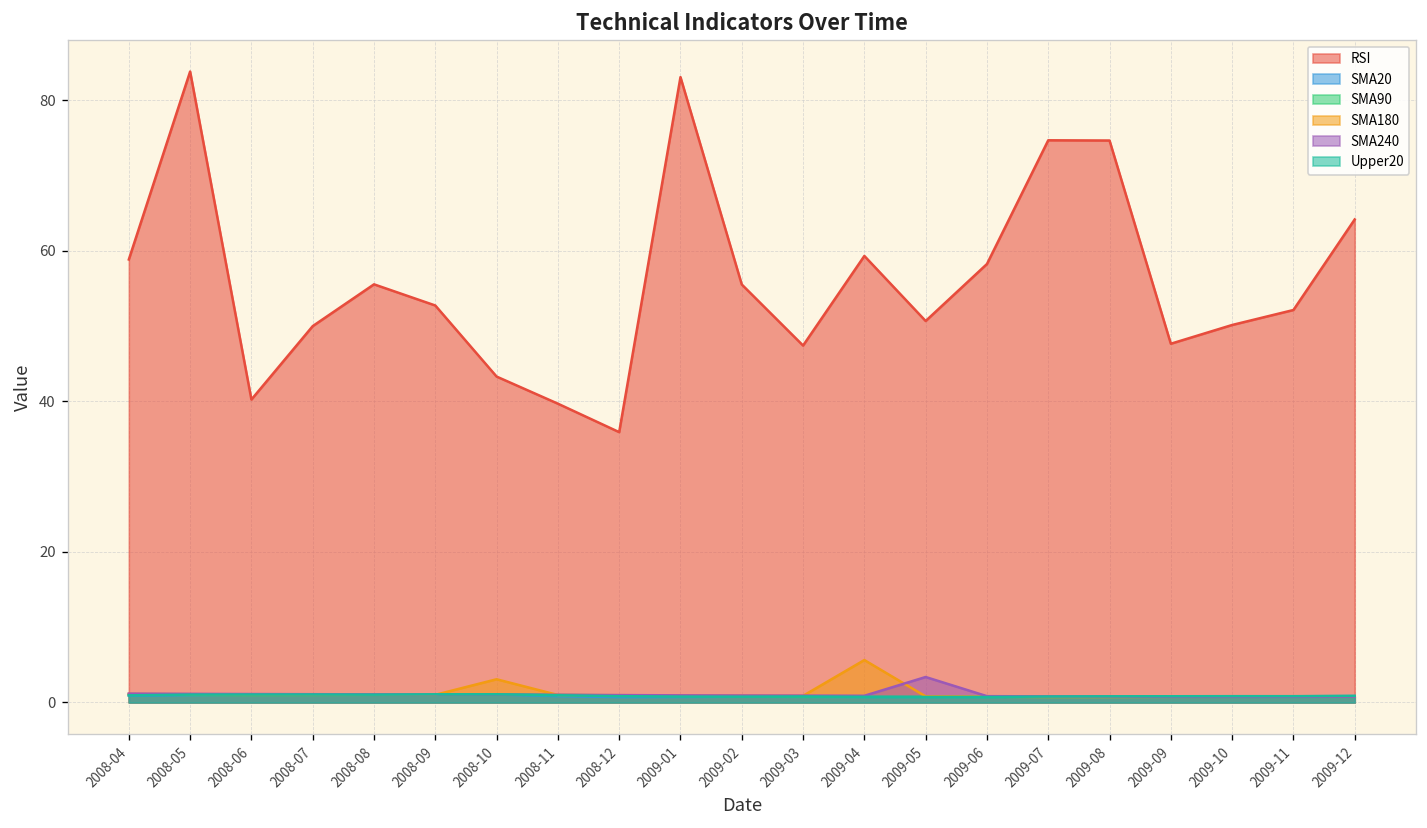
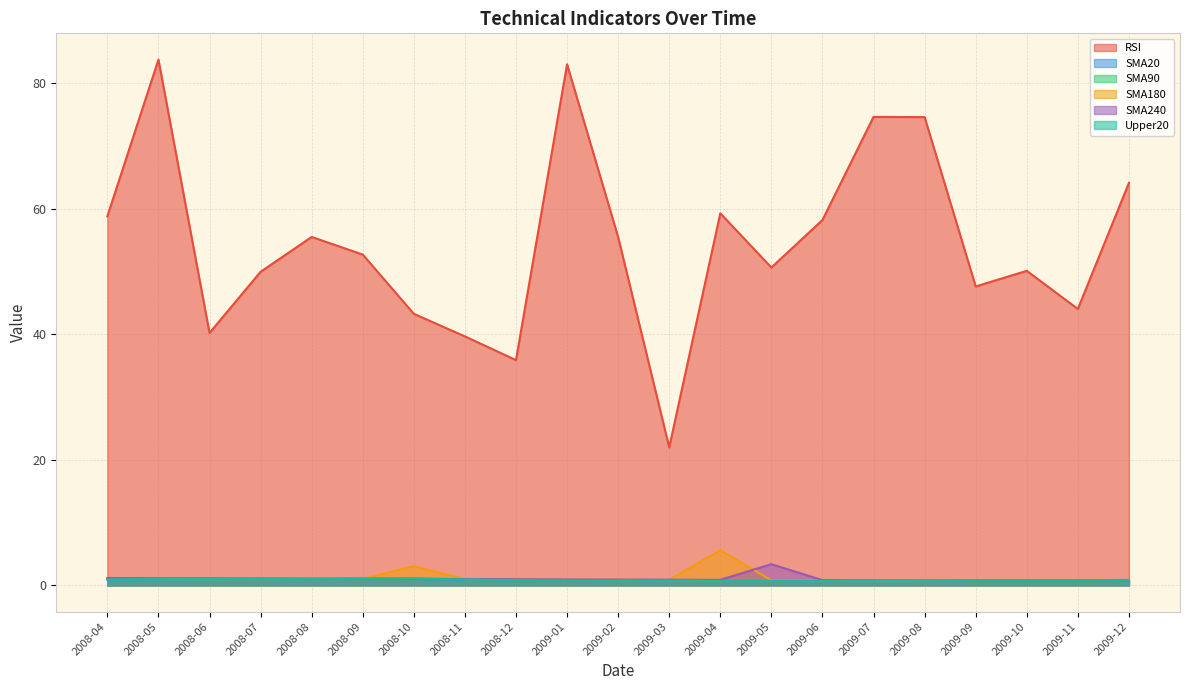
  {
    "RSI": {
      "2008-04": 59,
      "2008-05": 84,
      "2008-06": 40,
      "2008-07": 50,
      "2008-08": 56,
      "2008-09": 53,
      "2008-10": 43,
      "2008-11": 40,
      "2008-12": 36,
      "2009-01": 83,
      "2009-02": 56,
-     "2009-03": 47,
+     "2009-03": 22,
      "2009-04": 59,
      "2009-05": 51,
      "2009-06": 58,
      "2009-07": 75,
      "2009-08": 75,
      "2009-09": 48,
      "2009-10": 50,
-     "2009-11": 52,
+     "2009-11": 44,
      "2009-12": 64
    },
    "SMA180": {
      "2008-10": 3,
      "2009-04": 6
    },
    "SMA240": {
      "2009-05": 3
    }
  }
